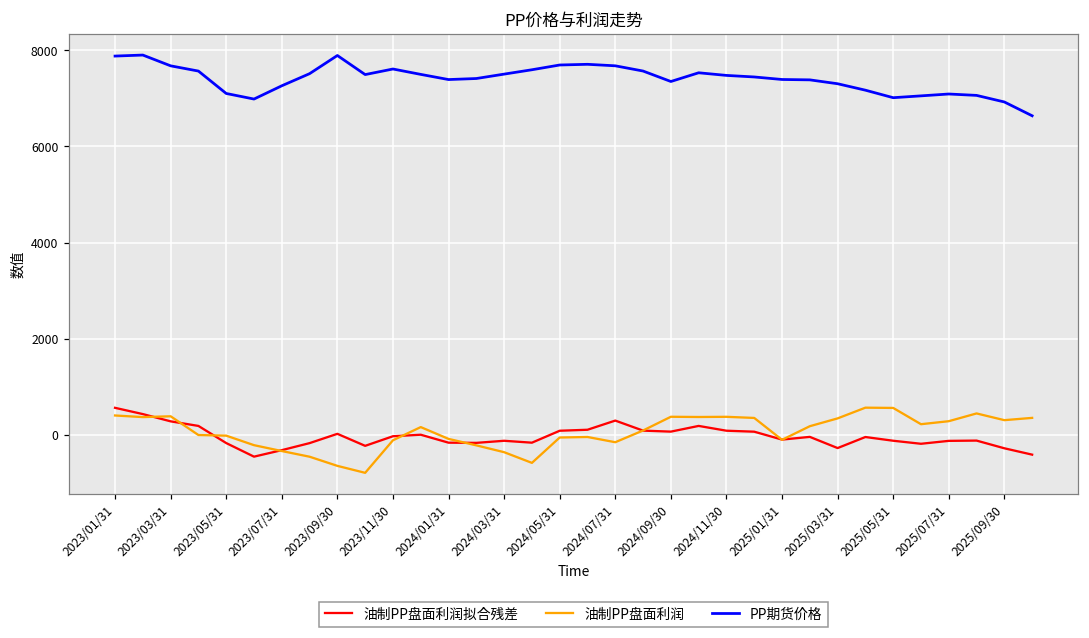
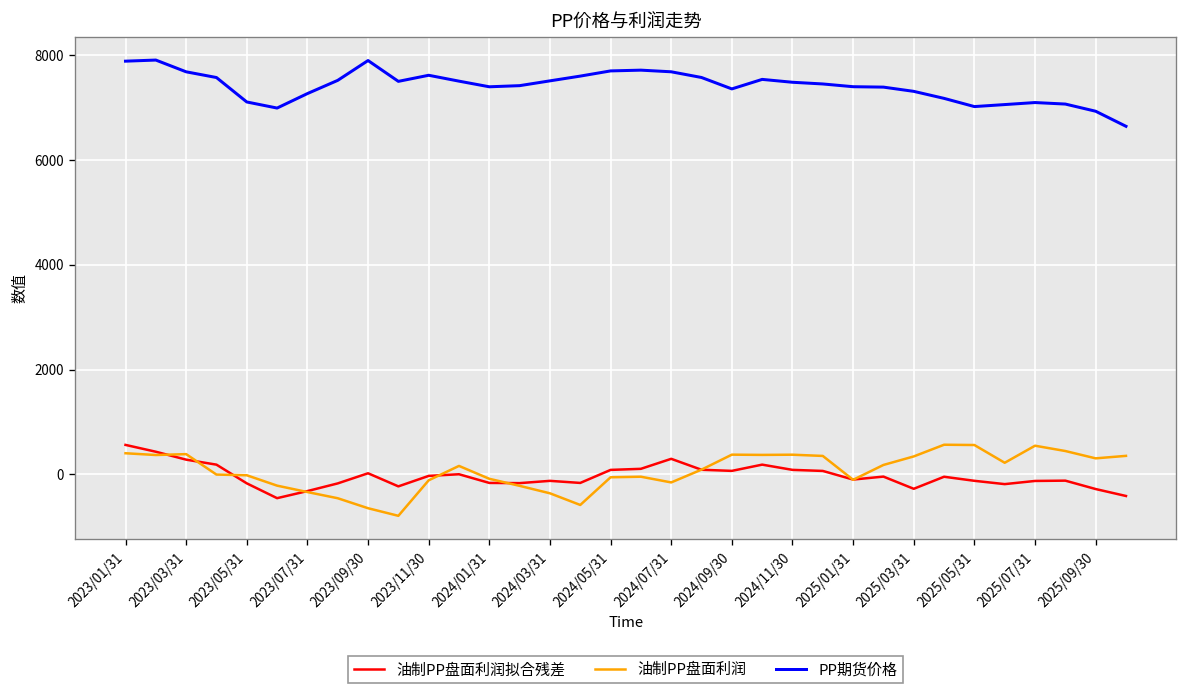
  {
    "油制PP盘面利润拟合残差": {
      "2023/01/31": 600,
      "2023/03/31": 300,
      "2023/05/31": -200,
      "2023/09/30": 0,
      "2023/11/30": 0,
      "2024/01/31": -200,
      "2024/03/31": -100,
      "2024/05/31": 100,
      "2024/07/31": 300,
      "2024/09/30": 100,
      "2024/11/30": 100,
      "2025/03/31": -300,
      "2025/05/31": -100,
      "2025/07/31": -100,
      "2025/09/30": -300
    },
    "油制PP盘面利润": {
      "2023/01/31": 400,
      "2023/03/31": 400,
      "2023/05/31": 0,
      "2023/09/30": -600,
      "2023/11/30": -100,
      "2024/01/31": -100,
      "2024/03/31": -400,
      "2024/05/31": -100,
      "2024/07/31": -200,
      "2024/09/30": 400,
      "2024/11/30": 400,
      "2025/03/31": 300,
      "2025/05/31": 600,
-     "2025/07/31": 300,
+     "2025/07/31": 500,
      "2025/09/30": 300
    },
    "PP期货价格": {
      "2023/01/31": 7900,
      "2023/03/31": 7700,
      "2023/05/31": 7100,
      "2023/07/31": 7300,
      "2023/09/30": 7900,
      "2023/11/30": 7600,
      "2024/01/31": 7400,
      "2024/03/31": 7500,
      "2024/05/31": 7700,
      "2024/07/31": 7700,
      "2024/09/30": 7400,
      "2024/11/30": 7500,
      "2025/01/31": 7400,
      "2025/03/31": 7300,
      "2025/05/31": 7000,
      "2025/07/31": 7100,
      "2025/09/30": 6900
    }
  }
